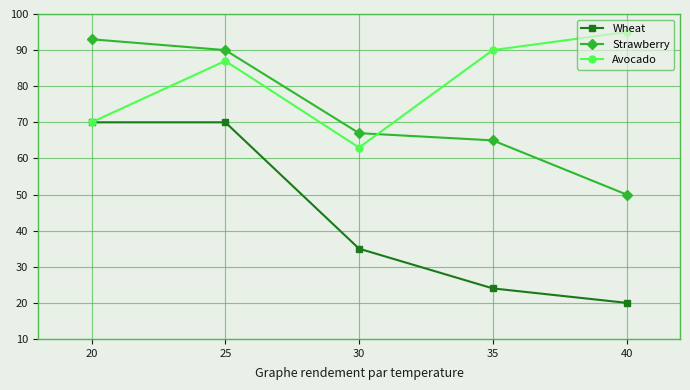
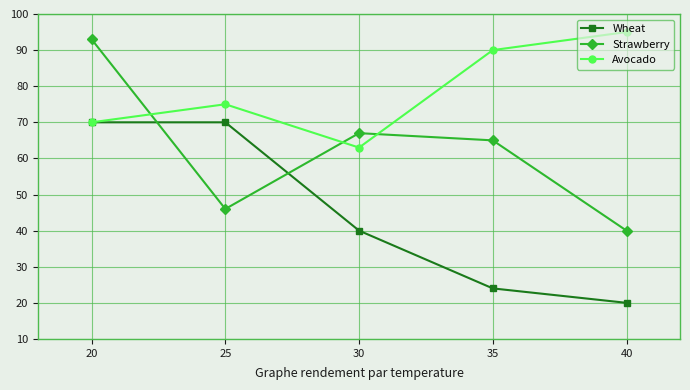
  {
    "Wheat": {
      "25": 70,
-     "30": 35,
+     "30": 40,
      "35": 24,
      "40": 20
    },
    "Strawberry": {
      "20": 93,
-     "25": 90,
+     "25": 46,
      "30": 67,
      "35": 65,
-     "40": 50
+     "40": 40
    },
    "Avocado": {
-     "25": 87,
+     "25": 75,
      "30": 63,
      "35": 90
    }
  }
